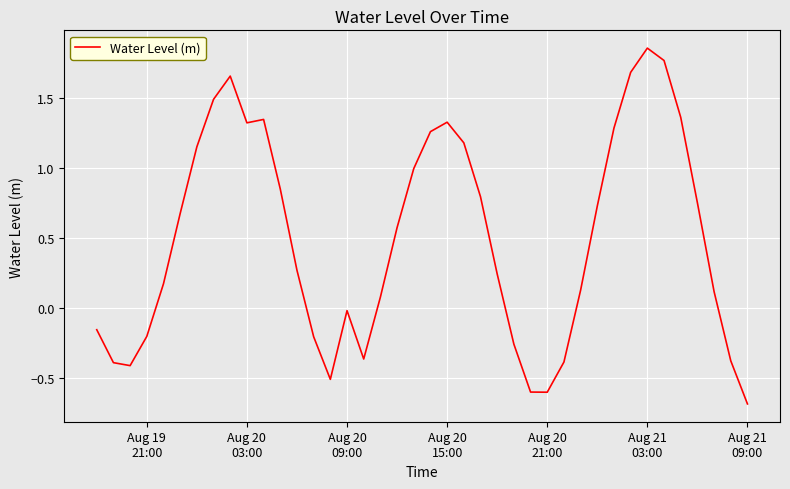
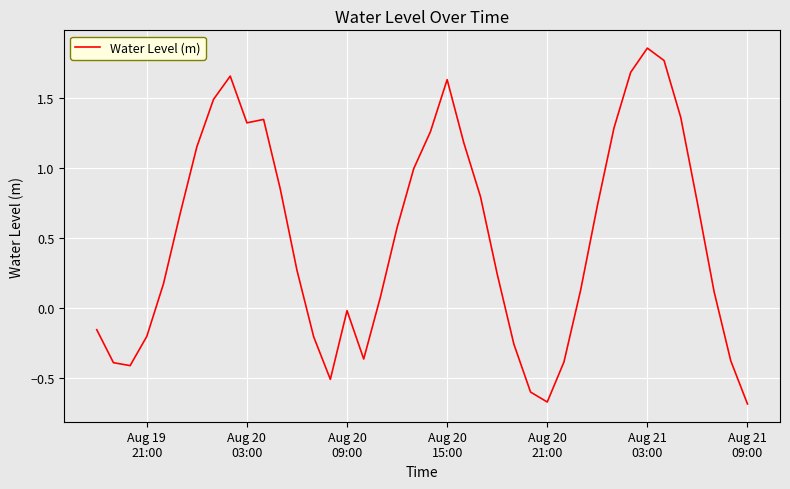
  {
    "Aug 19 21:00": -0.20,
    "Aug 20 03:00": 1.32,
    "Aug 20 09:00": -0.02,
-   "Aug 20 15:00": 1.33,
-   "Aug 20 21:00": -0.60,
+   "Aug 20 15:00": 1.63,
+   "Aug 20 21:00": -0.67,
    "Aug 21 03:00": 1.85,
    "Aug 21 09:00": -0.68
  }
